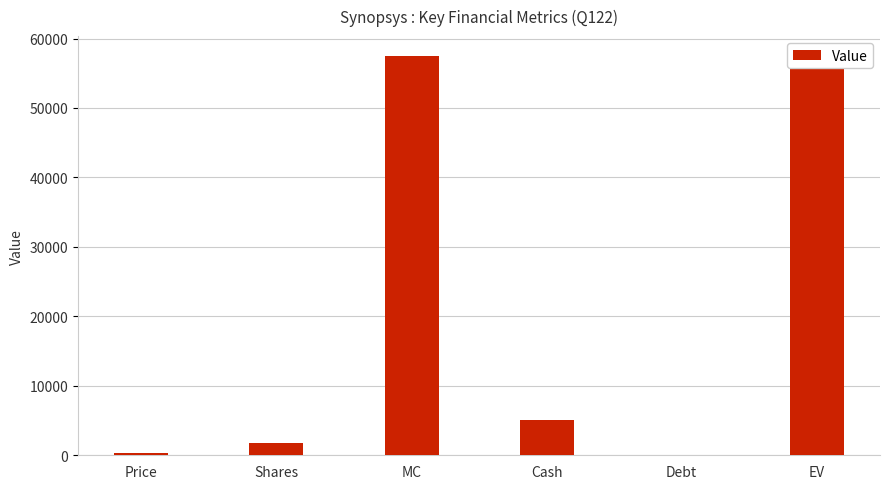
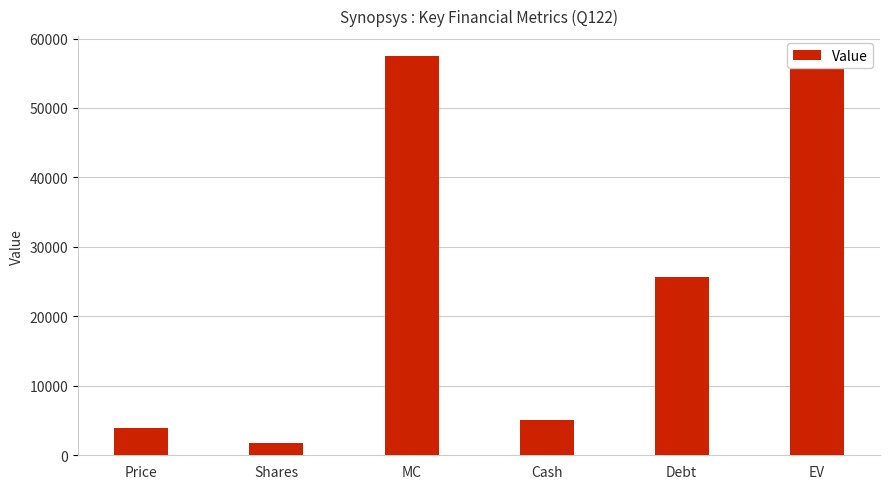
  {
-   "Price": 0,
+   "Price": 4000,
    "Shares": 2000,
    "MC": 57000,
    "Cash": 5000,
-   "Debt": 0
+   "Debt": 26000
  }
